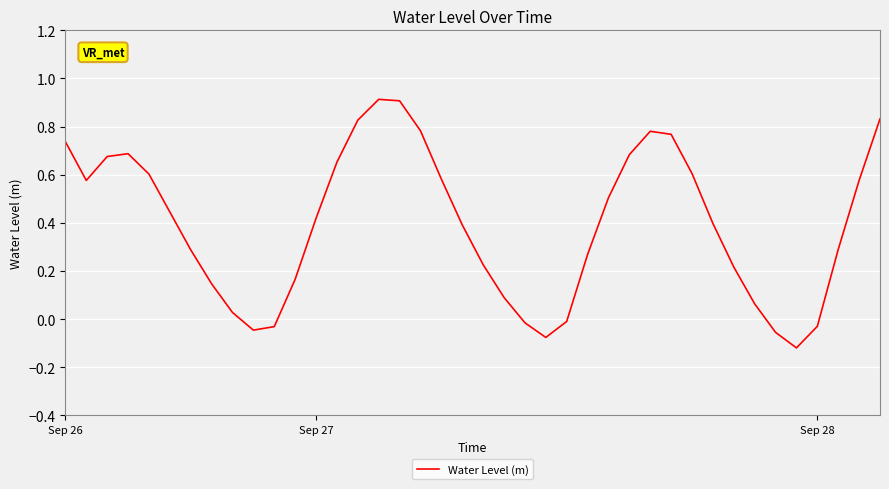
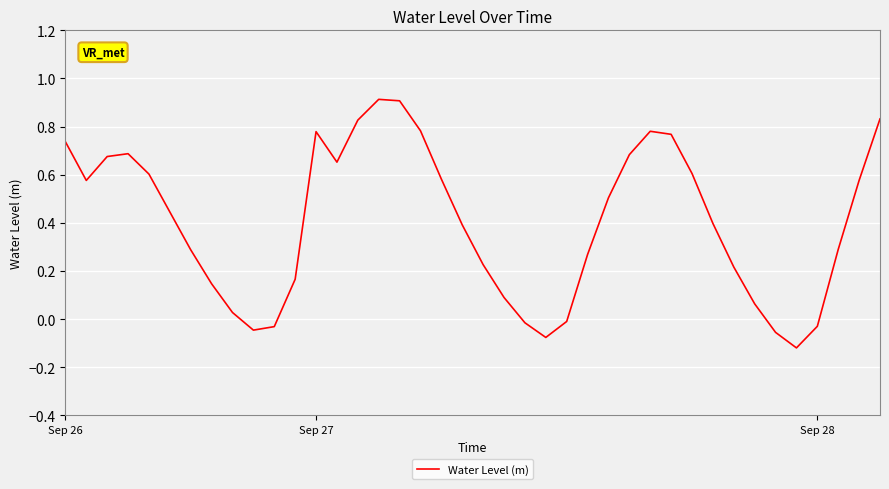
  {
    "Sep 26": 0.74,
-   "Sep 27": 0.42,
+   "Sep 27": 0.78,
    "Sep 28": -0.03
  }
